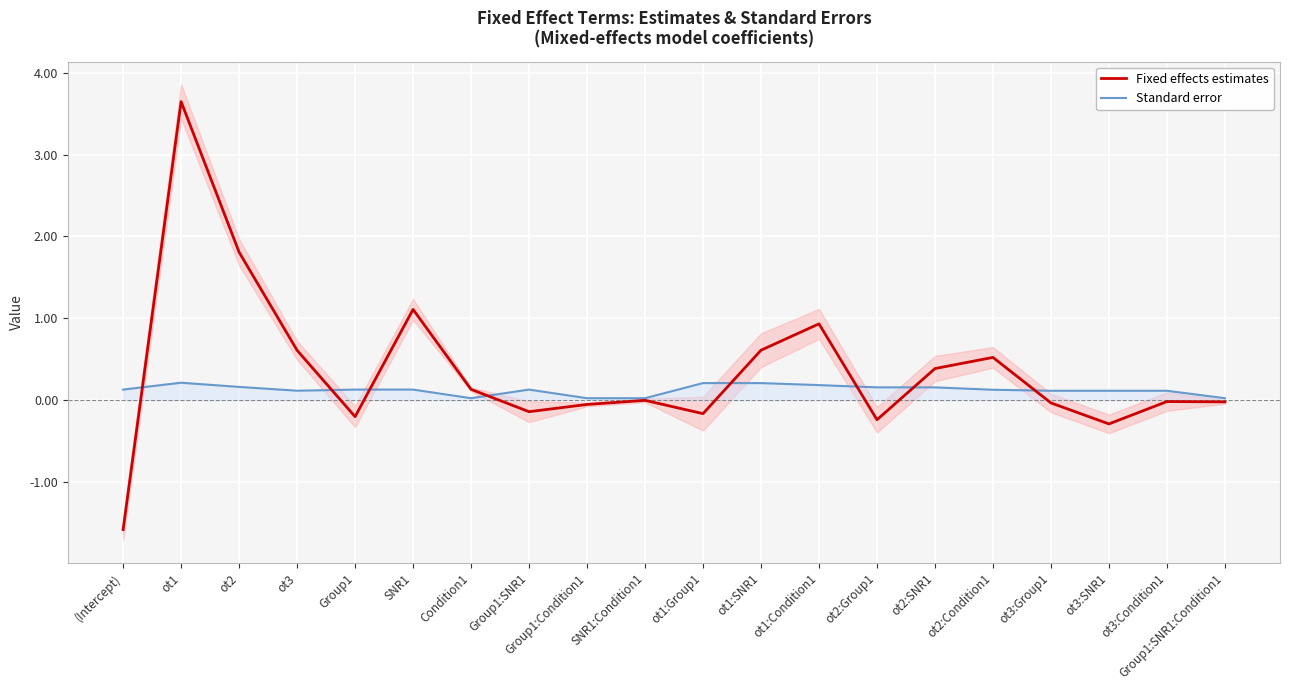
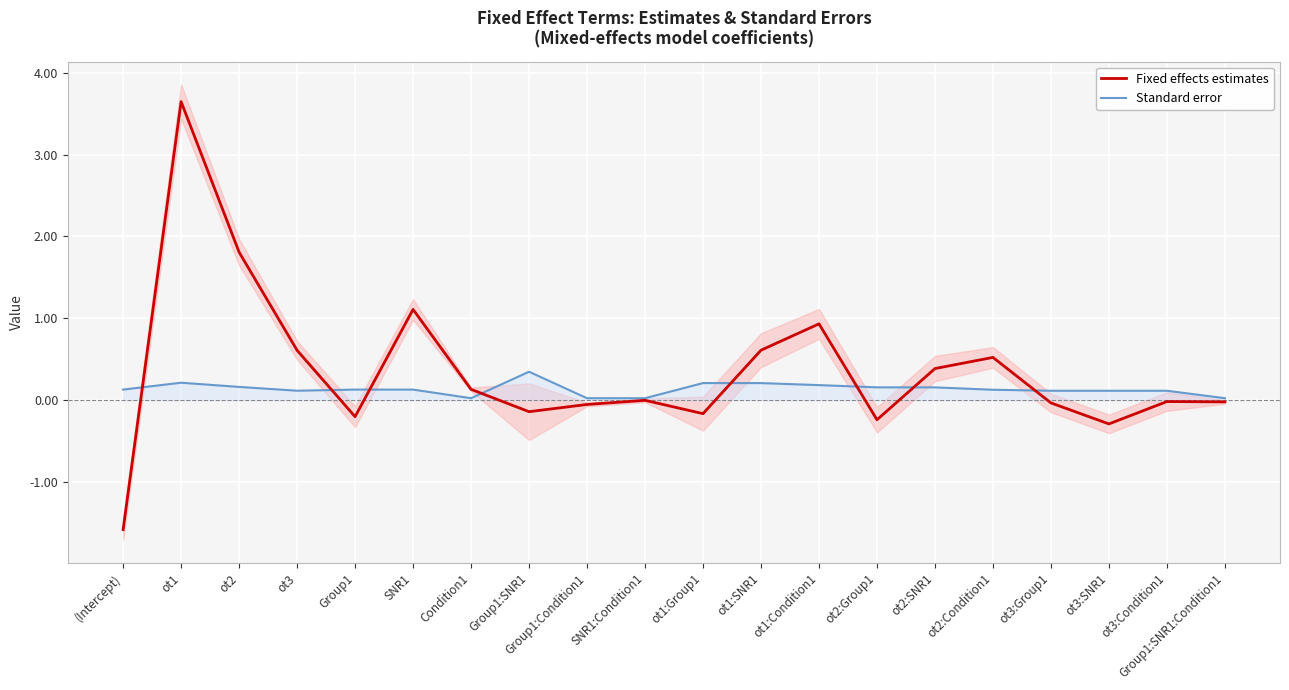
  {
    "Fixed effects estimates": {
      "(Intercept)": -1.6,
      "ot1": 3.6,
      "ot2": 1.8,
      "ot3": 0.6,
      "Group1": -0.2,
      "SNR1": 1.1,
      "Group1:SNR1": -0.1,
      "ot1:Group1": -0.2,
      "ot1:SNR1": 0.6,
      "ot1:Condition1": 0.9,
      "ot2:Group1": -0.2,
      "ot2:SNR1": 0.4,
      "ot2:Condition1": 0.5,
      "ot3:Group1": 0.0,
      "ot3:SNR1": -0.3,
      "ot3:Condition1": 0.0
    },
    "Standard error": {
      "(Intercept)": 0.1,
      "ot1": 0.2,
      "ot2": 0.2,
      "ot3": 0.1,
      "Group1": 0.1,
      "SNR1": 0.1,
      "Condition1": 0.0,
-     "Group1:SNR1": 0.1,
+     "Group1:SNR1": 0.3,
      "Group1:Condition1": 0.0,
      "ot1:Group1": 0.2,
      "ot1:SNR1": 0.2,
      "ot1:Condition1": 0.2,
      "ot2:Group1": 0.2,
      "ot2:SNR1": 0.2,
      "ot2:Condition1": 0.1,
      "ot3:Group1": 0.1,
      "ot3:SNR1": 0.1
    }
  }
